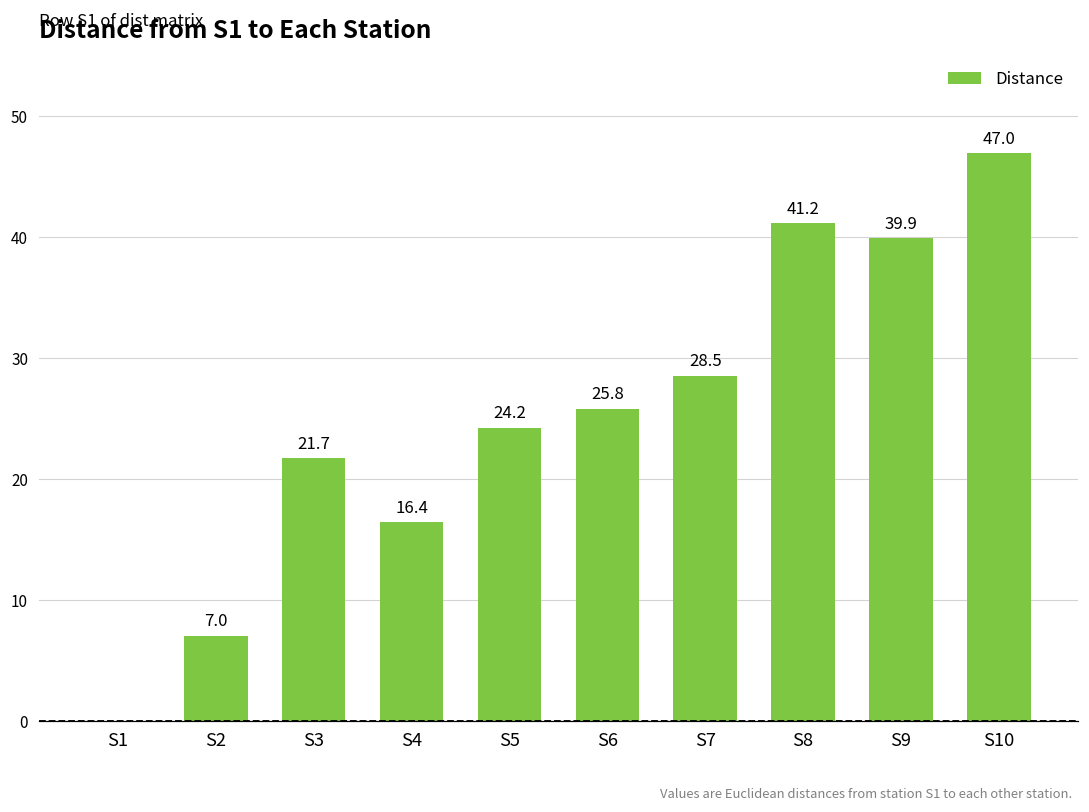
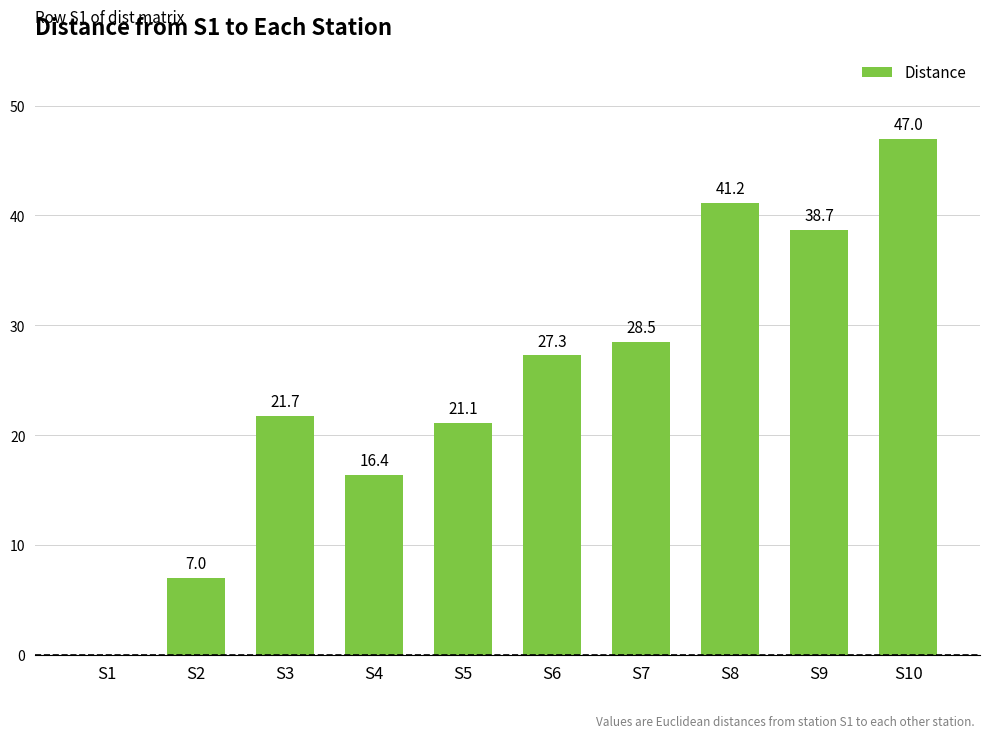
  {
    "S2": 7.0,
    "S3": 21.7,
    "S4": 16.4,
-   "S5": 24.2,
-   "S6": 25.8,
+   "S5": 21.1,
+   "S6": 27.3,
    "S7": 28.5,
    "S8": 41.2,
-   "S9": 39.9,
+   "S9": 38.7,
    "S10": 47.0
  }
